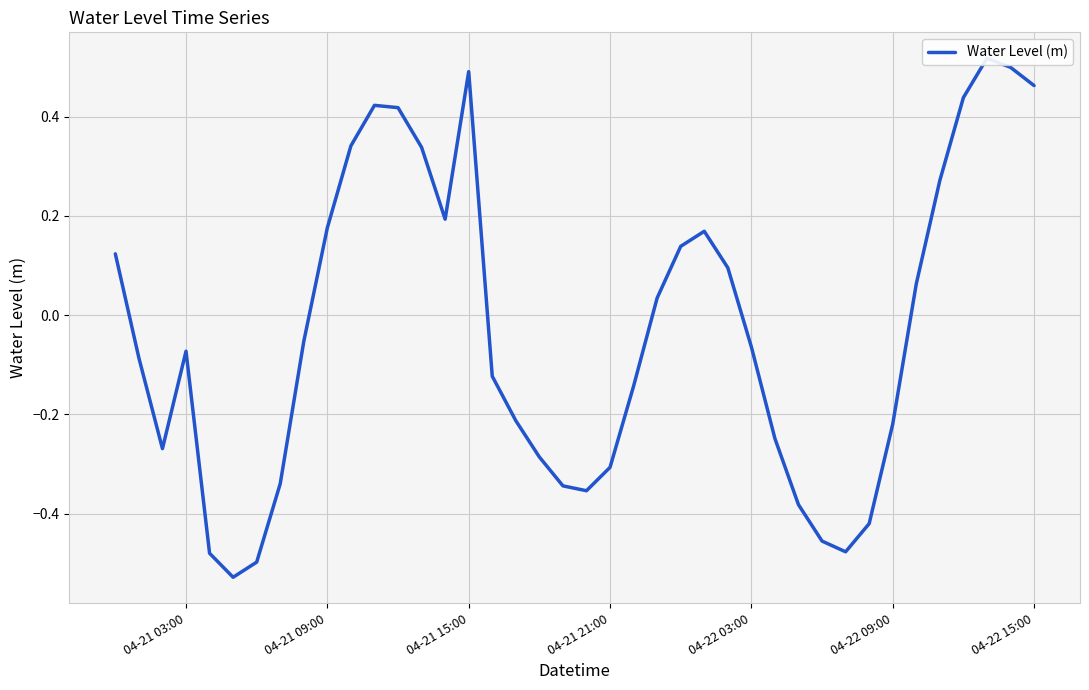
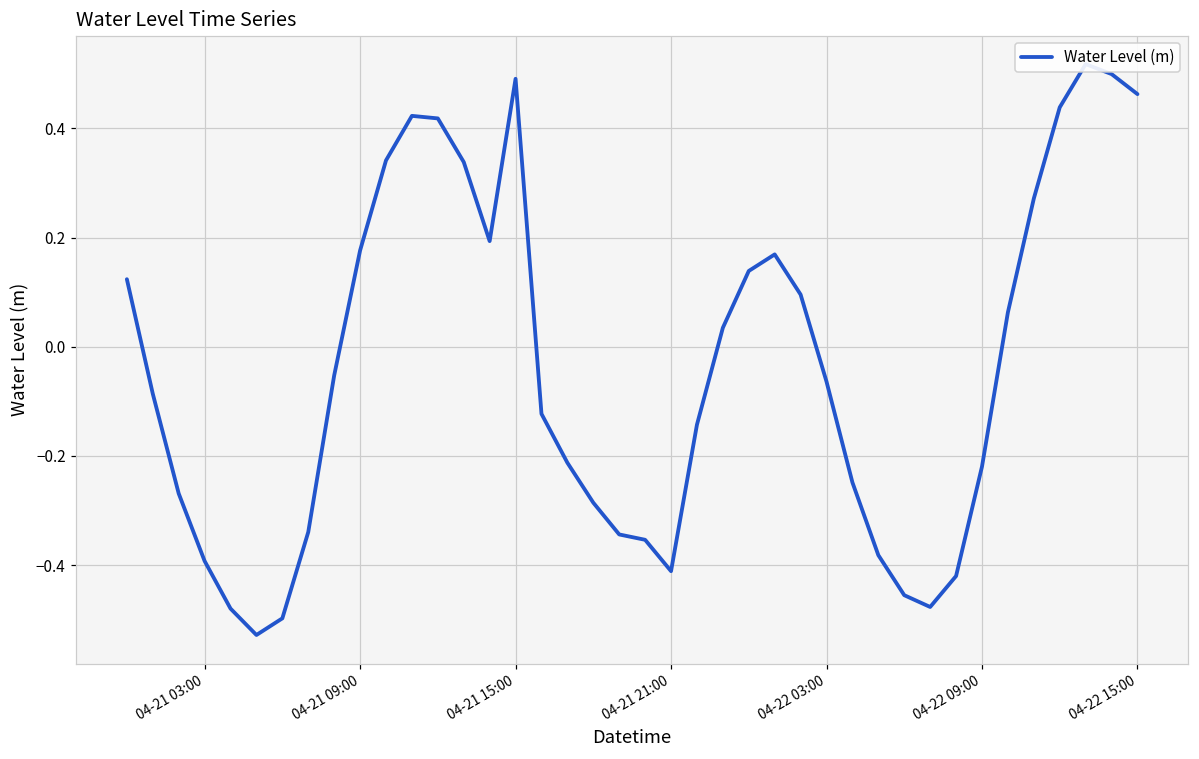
  {
-   "04-21 03:00": -0.07,
+   "04-21 03:00": -0.39,
    "04-21 09:00": 0.18,
    "04-21 15:00": 0.49,
-   "04-21 21:00": -0.31,
+   "04-21 21:00": -0.41,
    "04-22 03:00": -0.06,
    "04-22 09:00": -0.22,
    "04-22 15:00": 0.46
  }
